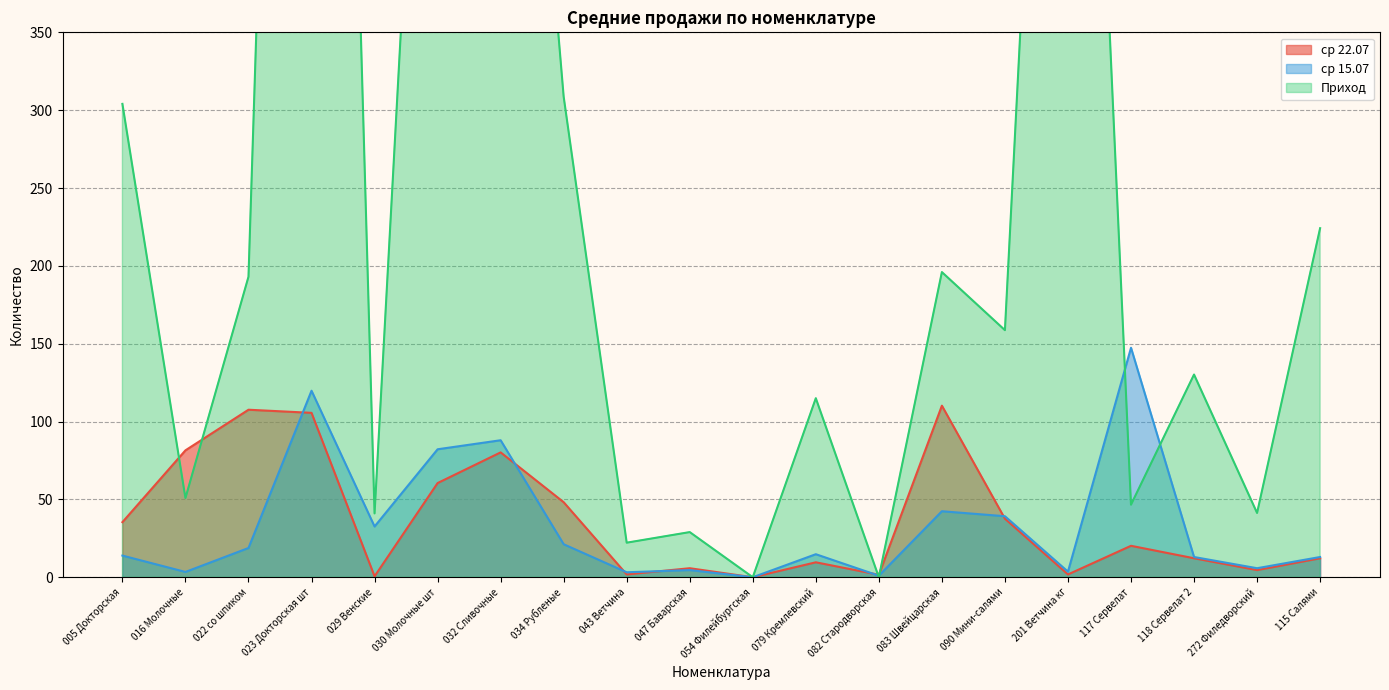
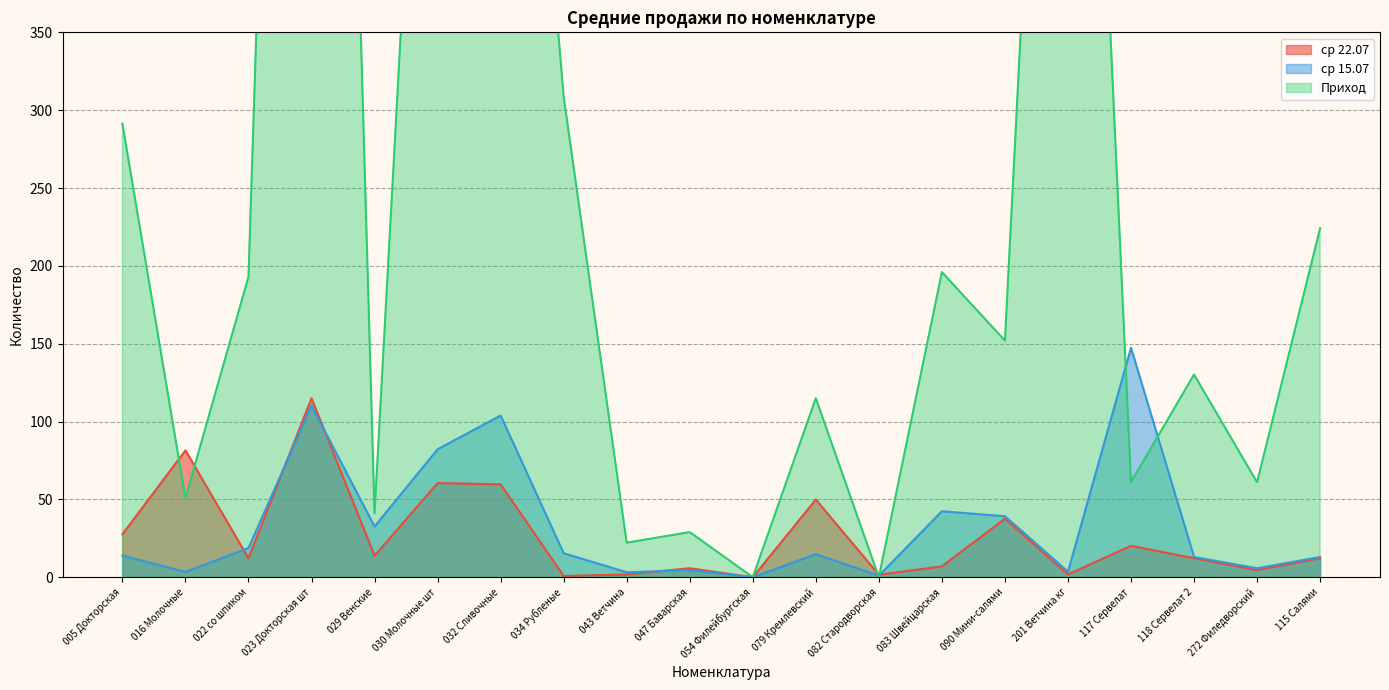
  {
    "ср 22.07": {
-     "005 Докторская": 35,
+     "005 Докторская": 28,
      "016 Молочные": 82,
-     "022 со шпиком": 108,
-     "023 Докторская шт": 106,
-     "029 Венские": 1,
+     "022 со шпиком": 12,
+     "023 Докторская шт": 115,
+     "029 Венские": 14,
      "030 Молочные шт": 61,
-     "032 Сливочные": 80,
-     "034 Рубленые": 48,
-     "079 Кремлевский": 10,
-     "083 Швейцарская": 110,
+     "032 Сливочные": 60,
+     "034 Рубленые": 1,
+     "079 Кремлевский": 50,
+     "083 Швейцарская": 7,
      "201 Ветчина кг": 2,
      "117 Сервелат": 20
    },
    "ср 15.07": {
      "005 Докторская": 14,
      "016 Молочные": 3,
      "022 со шпиком": 19,
-     "023 Докторская шт": 120,
+     "023 Докторская шт": 110,
      "029 Венские": 33,
      "030 Молочные шт": 82,
-     "032 Сливочные": 88,
-     "034 Рубленые": 21,
+     "032 Сливочные": 104,
+     "034 Рубленые": 15,
      "079 Кремлевский": 15,
      "083 Швейцарская": 42,
      "201 Ветчина кг": 4,
      "117 Сервелат": 147
    },
    "Приход": {
-     "005 Докторская": 304,
+     "005 Докторская": 291,
      "016 Молочные": 51,
      "022 со шпиком": 193,
      "029 Венские": 41,
      "034 Рубленые": 309,
      "043 Ветчина": 22,
      "047 Баварская": 29,
      "079 Кремлевский": 115,
      "083 Швейцарская": 196,
-     "090 Мини-салями": 159,
-     "117 Сервелат": 47,
+     "090 Мини-салями": 152,
+     "117 Сервелат": 61,
      "118 Сервелат 2": 130,
-     "272 Филедворский": 41,
+     "272 Филедворский": 61,
      "115 Салями": 224
    }
  }
